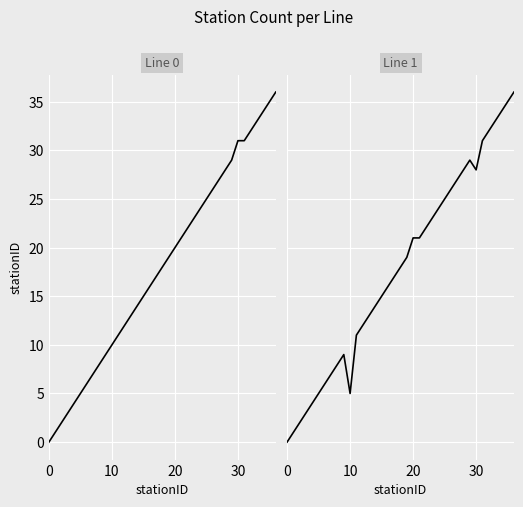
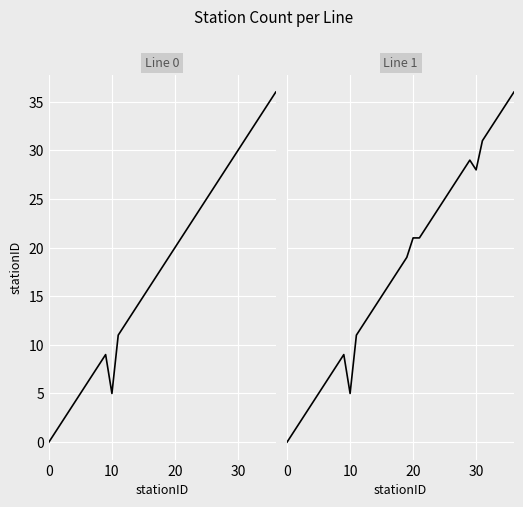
  {
    "Line 0": {
      "0": 0,
-     "10": 10,
+     "10": 5,
      "20": 20,
-     "30": 31
+     "30": 30
    }
  }
